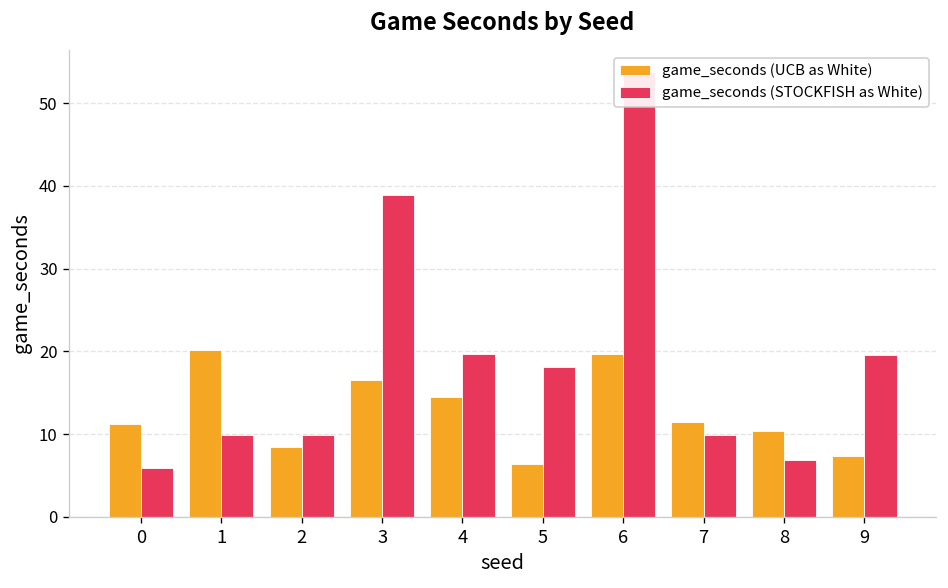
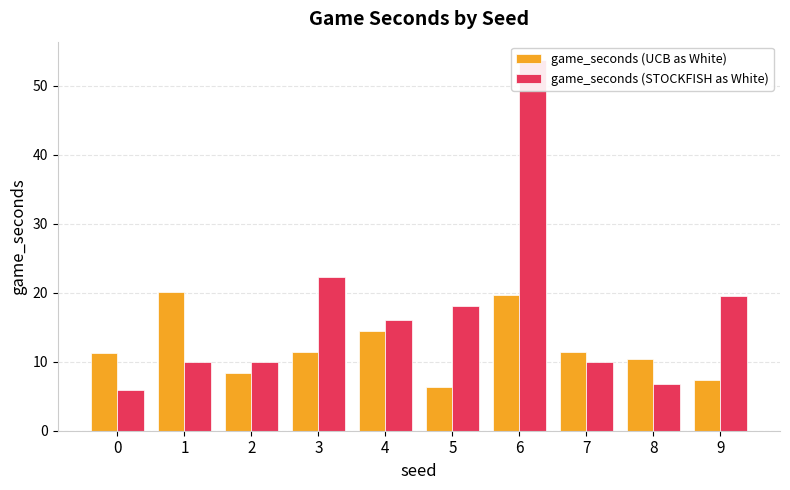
  {
    "game_seconds (UCB as White)": {
      "0": 11,
      "1": 20,
      "2": 8,
-     "3": 17,
+     "3": 11,
      "4": 14,
      "5": 6,
      "6": 20,
      "7": 11,
      "8": 10,
      "9": 7
    },
    "game_seconds (STOCKFISH as White)": {
      "0": 6,
      "1": 10,
      "2": 10,
-     "3": 39,
-     "4": 20,
+     "3": 22,
+     "4": 16,
      "5": 18,
      "7": 10,
      "8": 7,
      "9": 20
    }
  }
